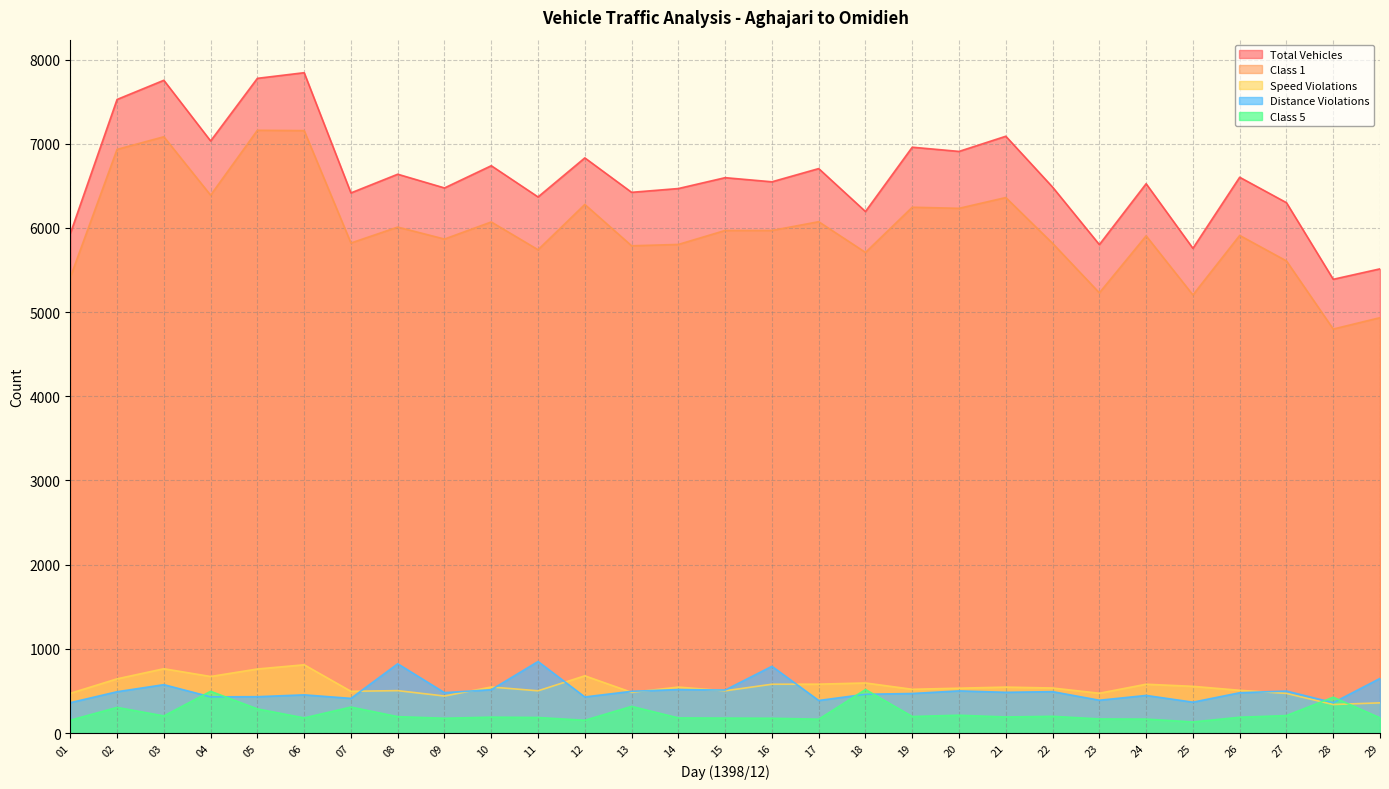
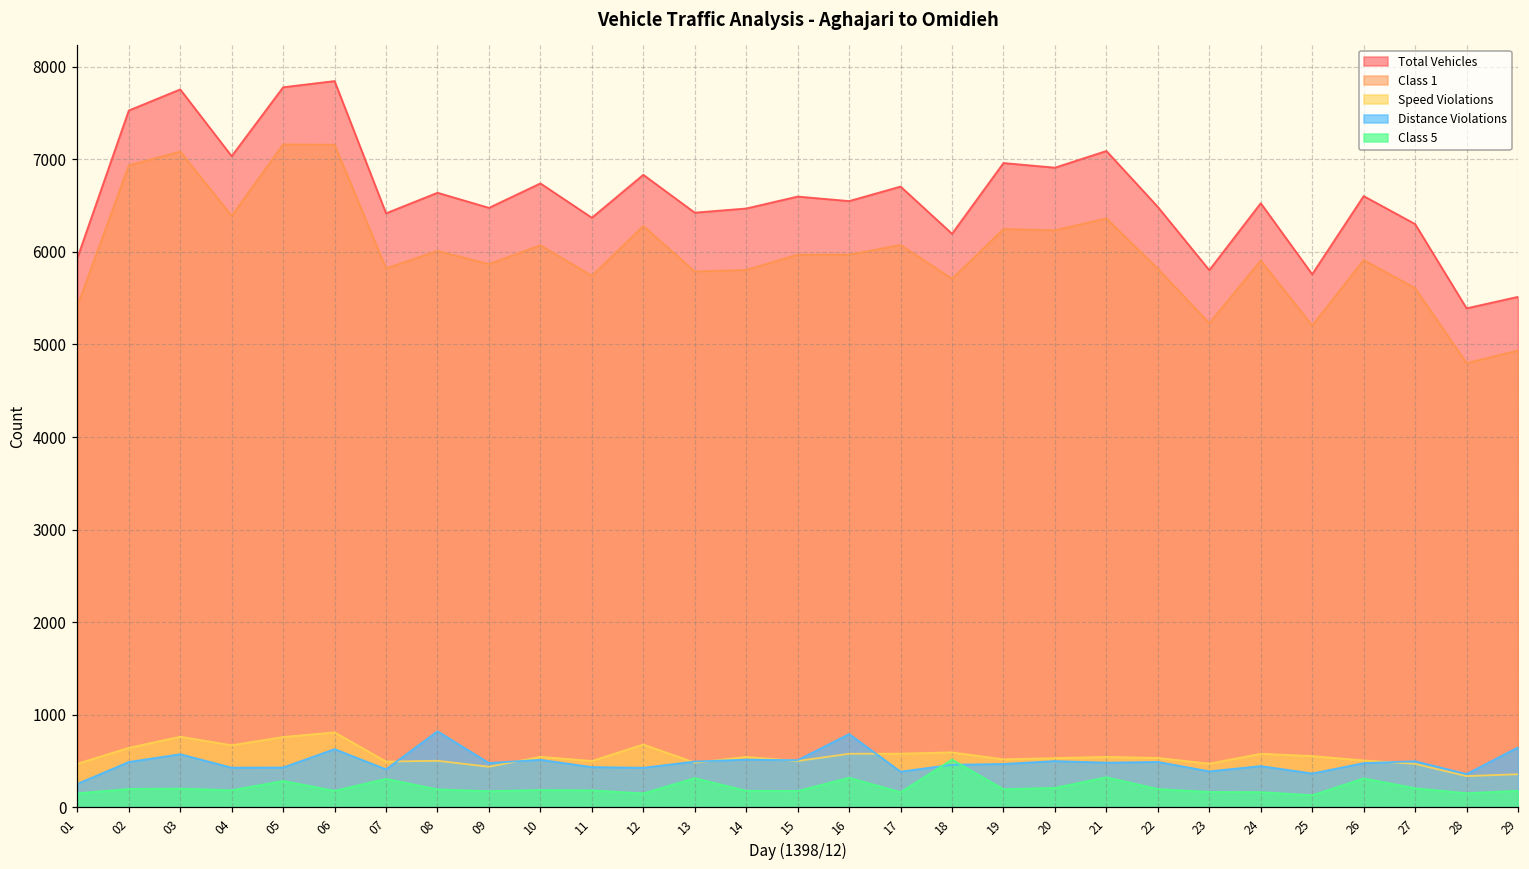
  {
    "Distance Violations": {
-     "01": 400,
+     "01": 300,
      "02": 500,
      "03": 600,
      "04": 400,
      "05": 400,
-     "06": 500,
+     "06": 600,
      "07": 400,
      "08": 800,
      "09": 500,
      "10": 500,
-     "11": 900,
+     "11": 400,
      "12": 400,
      "16": 800,
      "17": 400,
      "18": 500,
      "19": 500,
      "20": 500,
      "21": 500,
      "22": 500,
      "23": 400,
      "24": 400,
      "25": 400,
      "29": 600
    },
    "Class 5": {
      "01": 200,
-     "02": 300,
+     "02": 200,
      "03": 200,
-     "04": 500,
+     "04": 200,
      "05": 300,
      "06": 200,
      "07": 300,
      "08": 200,
      "09": 200,
      "10": 200,
      "11": 200,
      "12": 200,
      "13": 300,
      "14": 200,
      "15": 200,
-     "16": 200,
+     "16": 300,
      "17": 200,
      "18": 500,
      "19": 200,
      "20": 200,
-     "21": 200,
+     "21": 300,
      "22": 200,
      "23": 200,
      "24": 200,
      "25": 100,
-     "26": 200,
+     "26": 300,
      "27": 200,
-     "28": 400,
+     "28": 200,
      "29": 200
    }
  }
